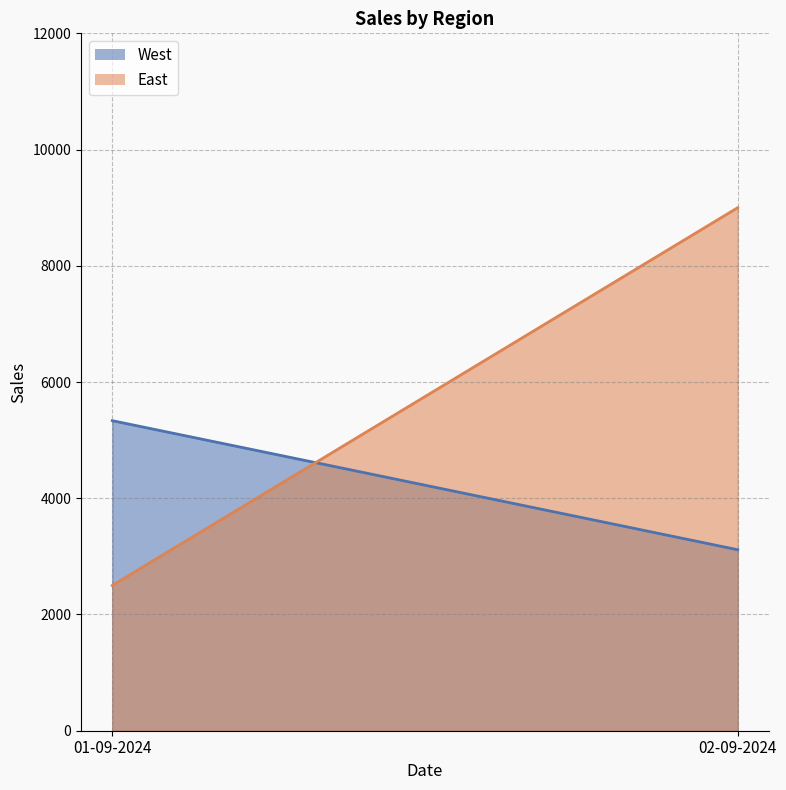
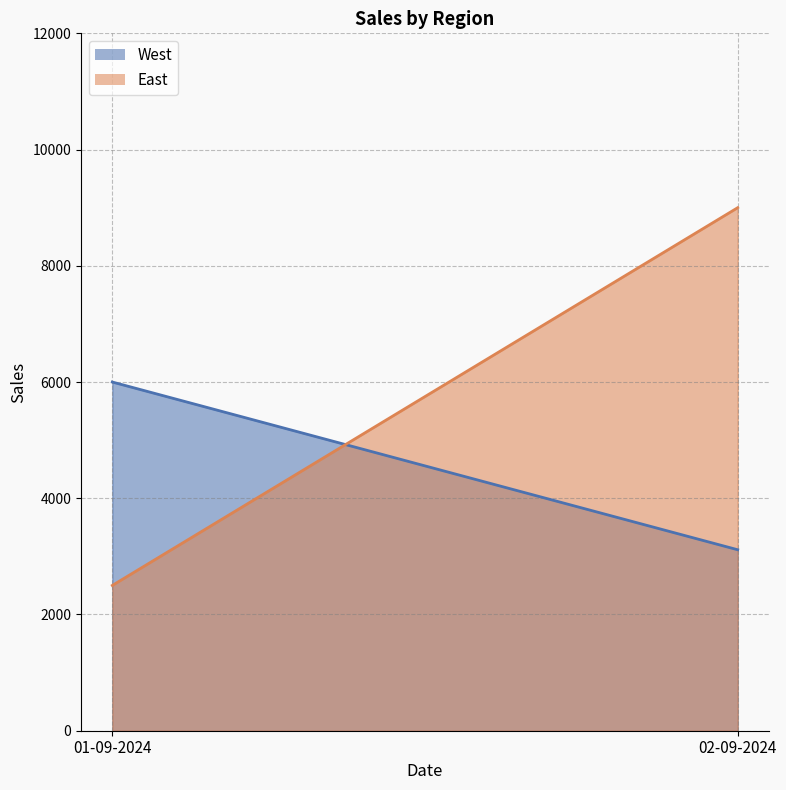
  {
    "West": {
-     "01-09-2024": 5300,
+     "01-09-2024": 6000,
      "02-09-2024": 3100
    },
    "East": {
      "01-09-2024": 2500,
      "02-09-2024": 9000
    }
  }
